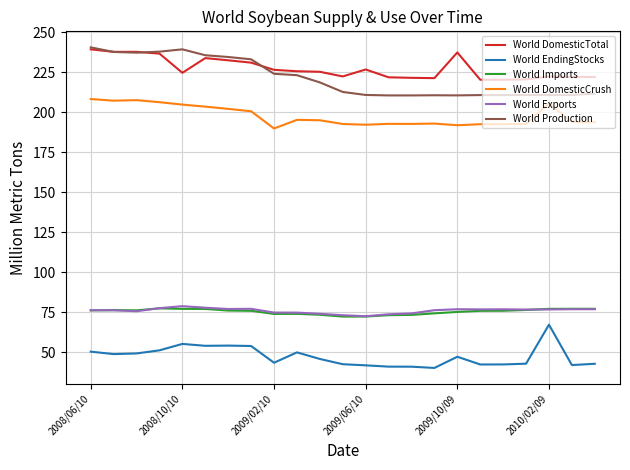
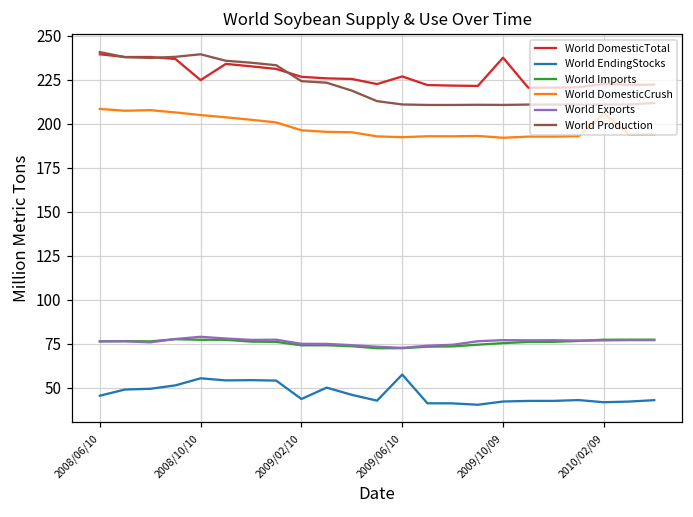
  {
    "World DomesticTotal": {
      "2008/10/10": 225,
      "2009/02/10": 227,
      "2009/06/10": 227,
      "2009/10/09": 238
    },
    "World EndingStocks": {
-     "2008/06/10": 50,
+     "2008/06/10": 45,
      "2008/10/10": 55,
      "2009/02/10": 43,
-     "2009/06/10": 42,
-     "2009/10/09": 47,
-     "2010/02/09": 67
+     "2009/06/10": 57,
+     "2009/10/09": 42,
+     "2010/02/09": 42
    },
    "World Imports": {
      "2008/10/10": 77,
      "2009/10/09": 75
    },
    "World DomesticCrush": {
      "2008/06/10": 208,
      "2008/10/10": 205,
-     "2009/02/10": 190,
+     "2009/02/10": 196,
      "2009/06/10": 192,
      "2009/10/09": 192
    },
    "World Exports": {
      "2008/10/10": 79,
      "2009/10/09": 77
    },
    "World Production": {
      "2008/10/10": 239,
      "2009/02/10": 224,
      "2009/06/10": 211,
      "2009/10/09": 211
    }
  }
